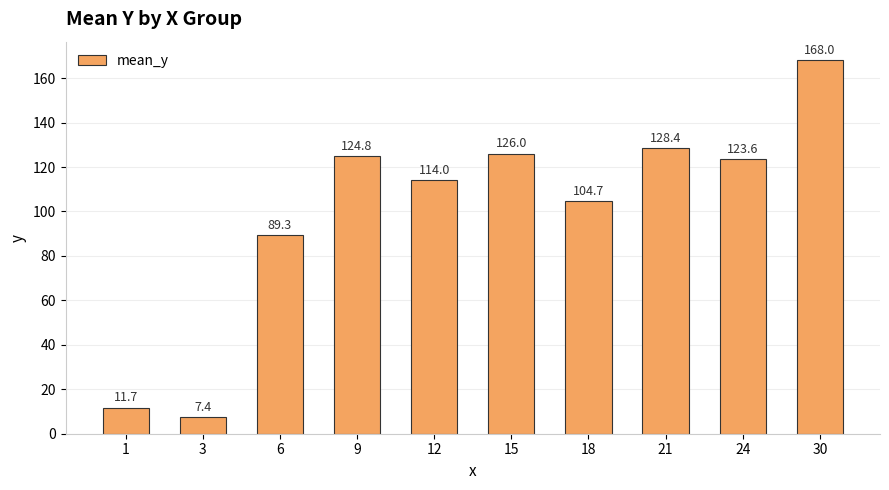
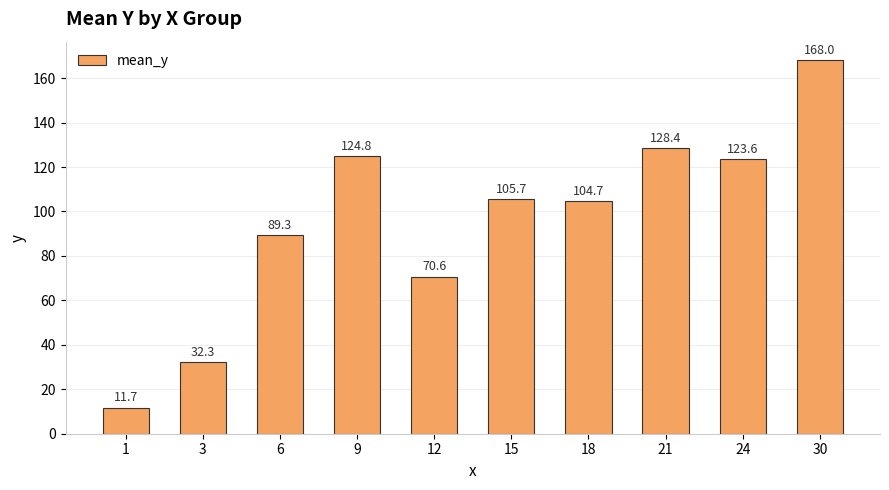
  {
    "1": 11.7,
-   "3": 7.4,
+   "3": 32.3,
    "6": 89.3,
    "9": 124.8,
-   "12": 114.0,
-   "15": 126.0,
+   "12": 70.6,
+   "15": 105.7,
    "18": 104.7,
    "21": 128.4,
    "24": 123.6,
    "30": 168.0
  }
